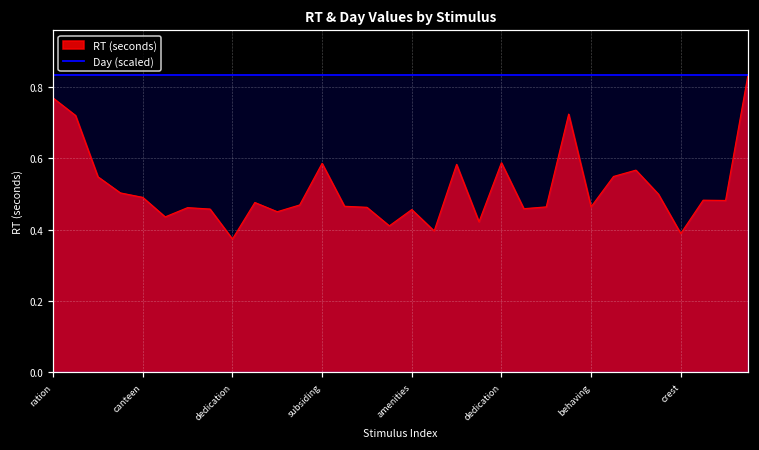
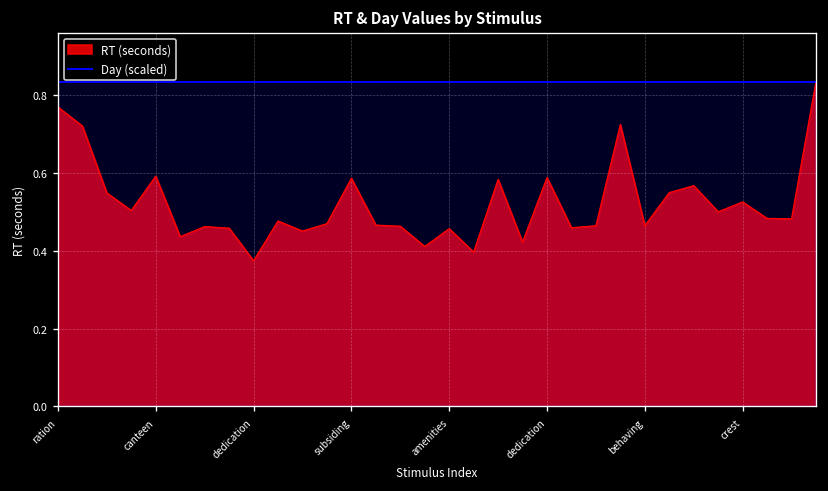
  {
    "RT (seconds)": {
      "ration": 0.77,
-     "canteen": 0.49,
+     "canteen": 0.59,
      "subsiding": 0.59,
      "amenities": 0.46,
      "behaving": 0.46,
-     "crest": 0.39
+     "crest": 0.53
    },
    "Day (scaled)": {
      "ration": 0.83,
      "canteen": 0.83,
      "subsiding": 0.83,
      "amenities": 0.83,
      "behaving": 0.83,
      "crest": 0.83
    }
  }
